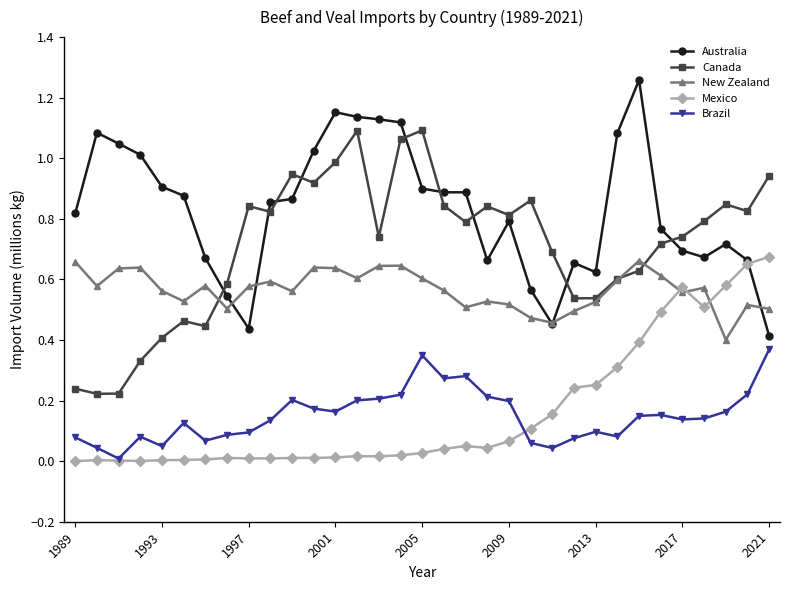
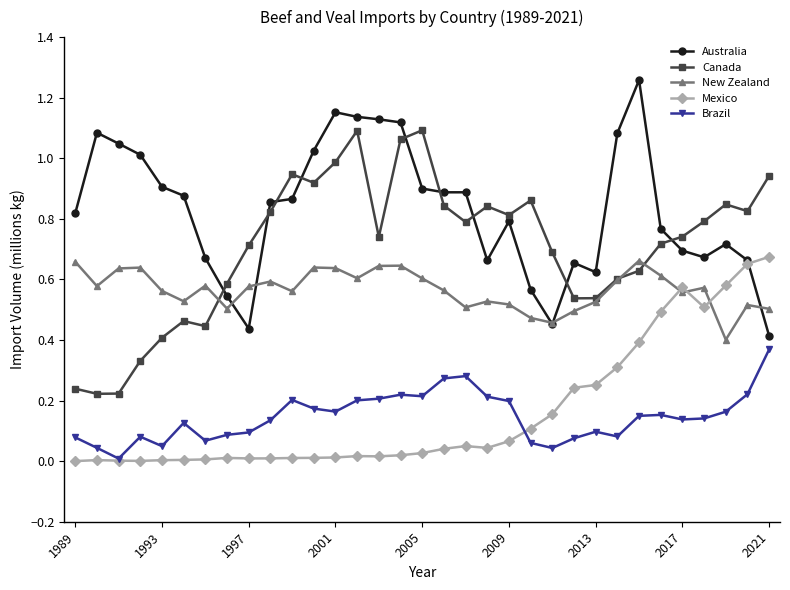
  {
    "Australia": {
      "1989": 0.82,
      "1993": 0.91,
      "1997": 0.44,
      "2001": 1.15,
      "2005": 0.90,
      "2009": 0.79,
      "2013": 0.62,
      "2017": 0.69,
      "2021": 0.41
    },
    "Canada": {
      "1989": 0.24,
      "1993": 0.41,
-     "1997": 0.84,
+     "1997": 0.71,
      "2001": 0.99,
      "2005": 1.09,
      "2009": 0.81,
      "2013": 0.54,
      "2017": 0.74,
      "2021": 0.94
    },
    "New Zealand": {
      "1989": 0.66,
      "1993": 0.56,
      "1997": 0.58,
      "2001": 0.64,
      "2005": 0.60,
      "2009": 0.52,
      "2013": 0.53,
      "2017": 0.56,
      "2021": 0.50
    },
    "Mexico": {
      "1989": 0.00,
      "1993": 0.00,
      "1997": 0.01,
      "2001": 0.01,
      "2005": 0.03,
      "2009": 0.07,
      "2013": 0.25,
      "2017": 0.57,
      "2021": 0.67
    },
    "Brazil": {
      "1989": 0.08,
      "1993": 0.05,
      "1997": 0.09,
      "2001": 0.16,
-     "2005": 0.35,
+     "2005": 0.21,
      "2009": 0.20,
      "2013": 0.10,
      "2017": 0.14,
      "2021": 0.37
    }
  }
